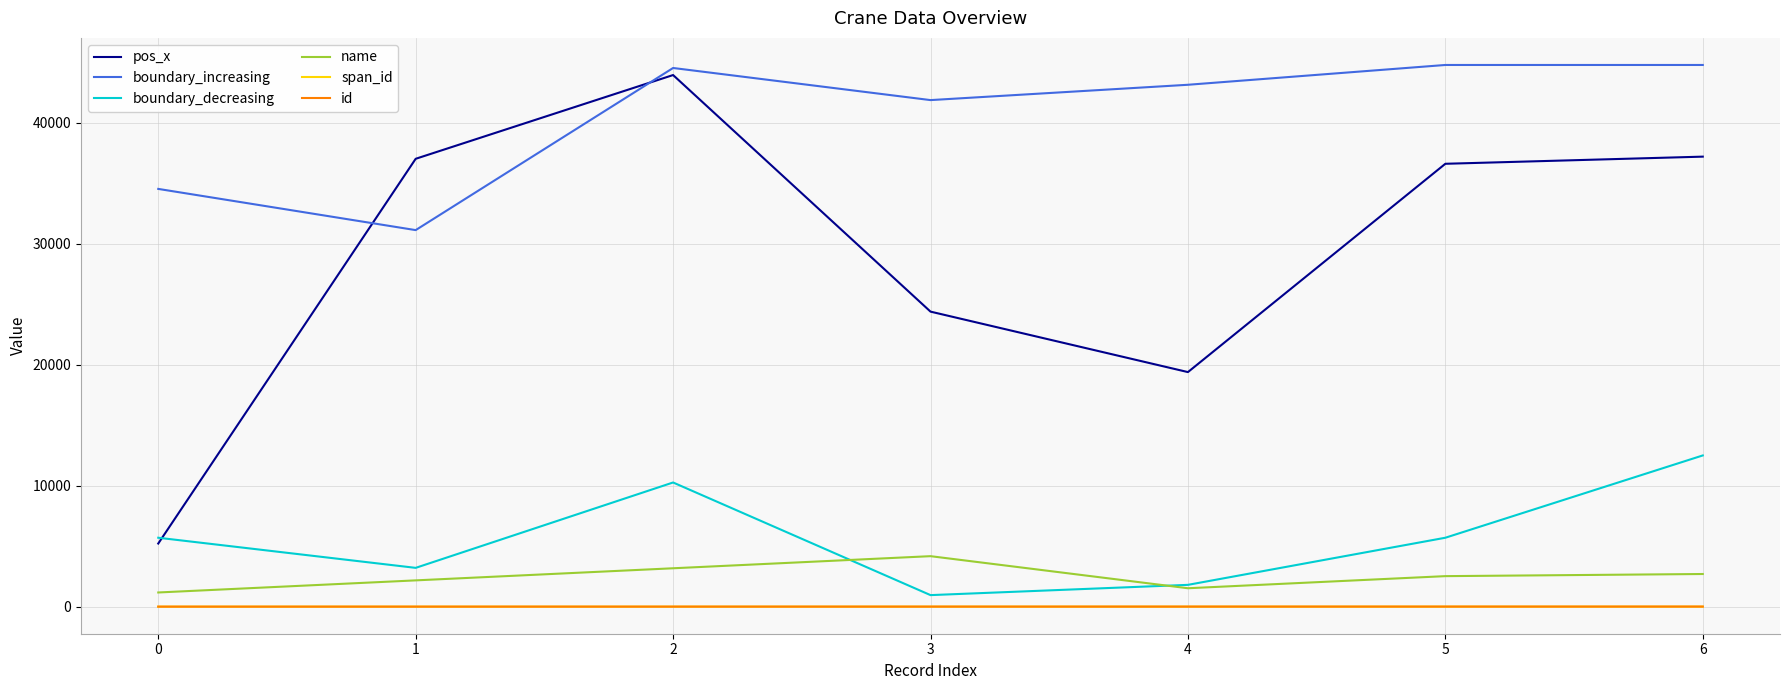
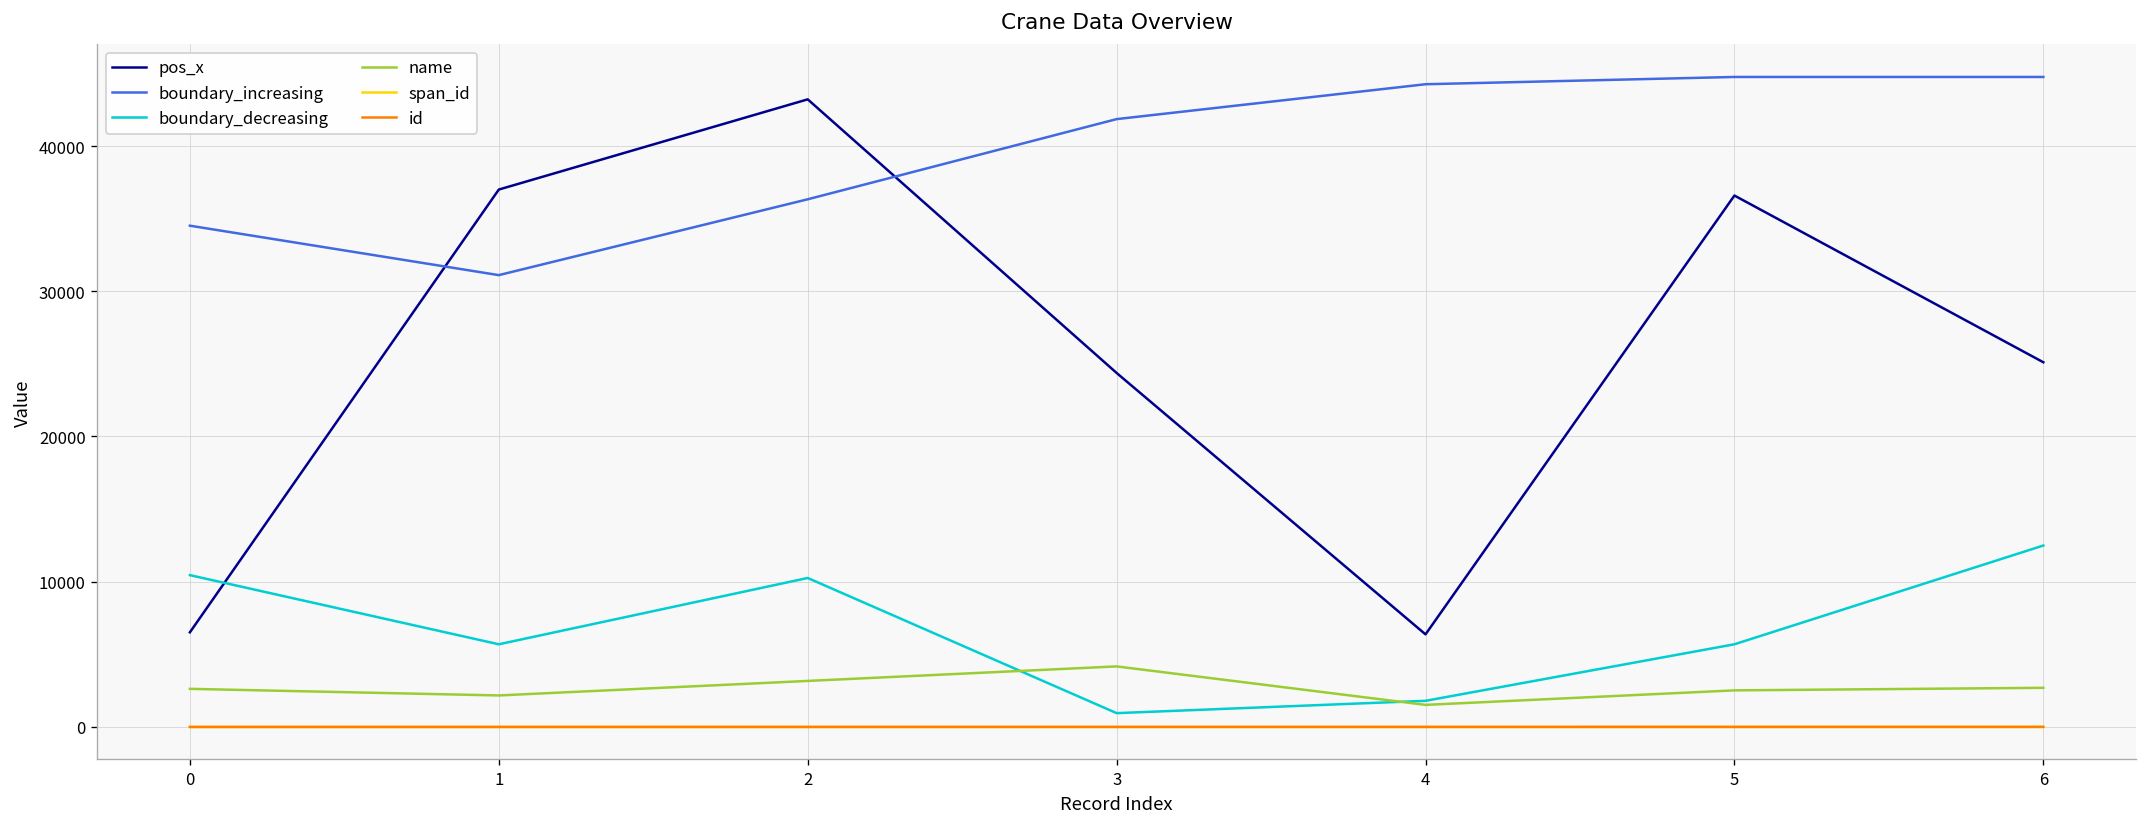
  {
    "pos_x": {
-     "0": 5200,
+     "0": 6500,
      "1": 37000,
-     "2": 43900,
+     "2": 43200,
      "3": 24400,
-     "4": 19400,
+     "4": 6400,
      "5": 36600,
-     "6": 37200
+     "6": 25100
    },
    "boundary_increasing": {
      "0": 34500,
      "1": 31100,
-     "2": 44500,
+     "2": 36300,
      "3": 41900,
-     "4": 43100,
+     "4": 44300,
      "5": 44800,
      "6": 44800
    },
    "boundary_decreasing": {
-     "0": 5700,
-     "1": 3200,
+     "0": 10500,
+     "1": 5700,
      "2": 10300,
      "3": 1000,
      "4": 1800,
      "5": 5700,
      "6": 12500
    },
    "name": {
-     "0": 1200,
+     "0": 2600,
      "1": 2200,
      "2": 3200,
      "3": 4200,
      "4": 1500,
      "5": 2500,
      "6": 2700
    },
    "id": {
      "0": 0,
      "1": 0,
      "2": 0,
      "3": 0,
      "4": 0,
      "5": 0,
      "6": 0
    }
  }
